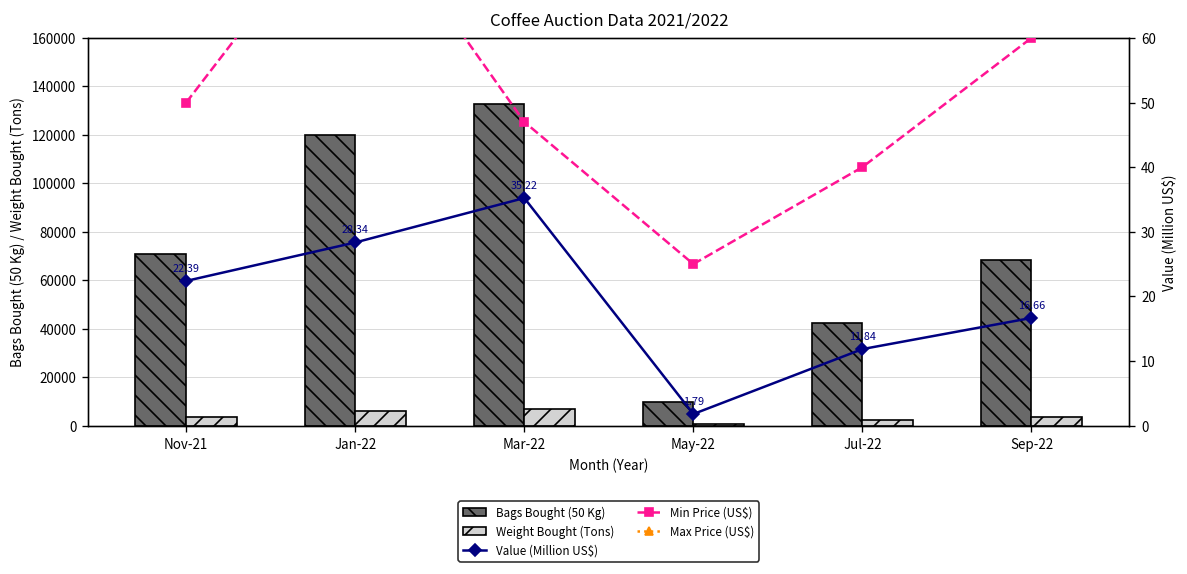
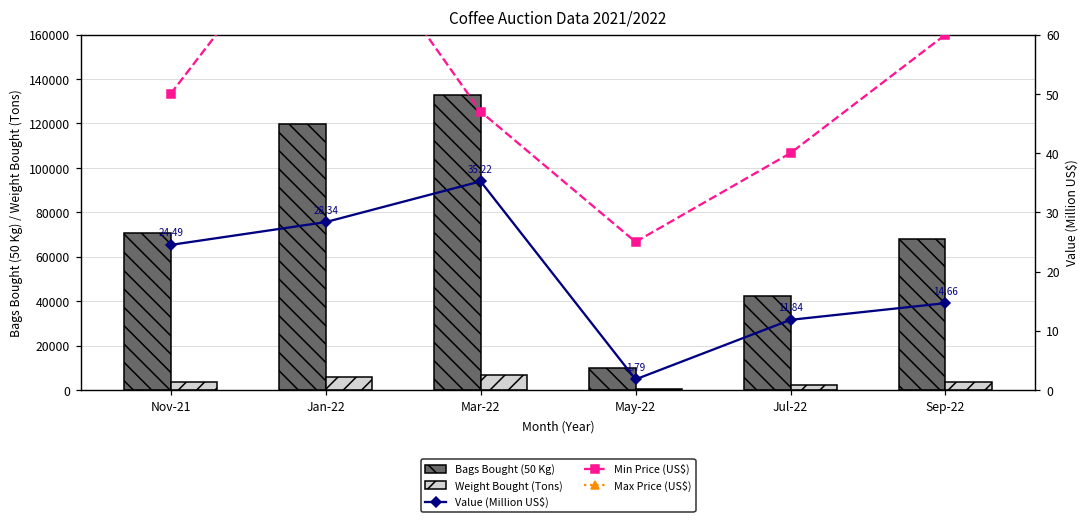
  {
    "Value (Million US$)": {
-     "Nov-21": 22.39,
+     "Nov-21": 24.49,
      "Jan-22": 28.34,
      "Mar-22": 35.22,
      "May-22": 1.79,
      "Jul-22": 11.84,
-     "Sep-22": 16.66
+     "Sep-22": 14.66
    }
  }
